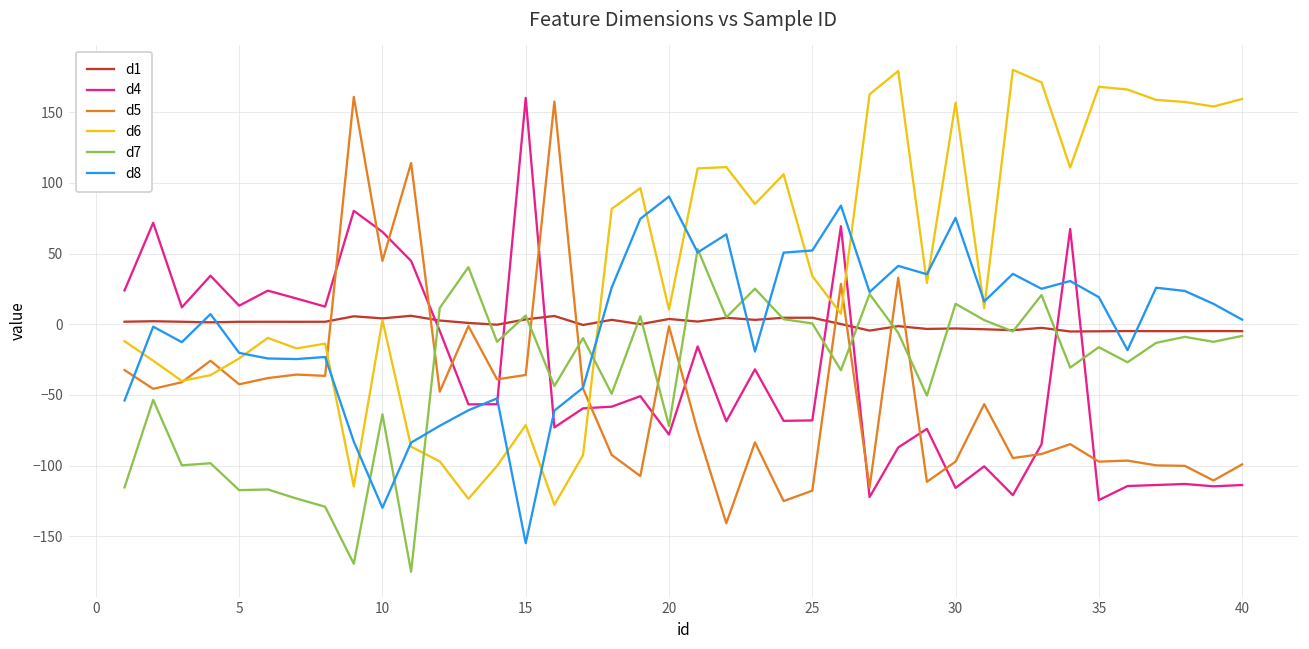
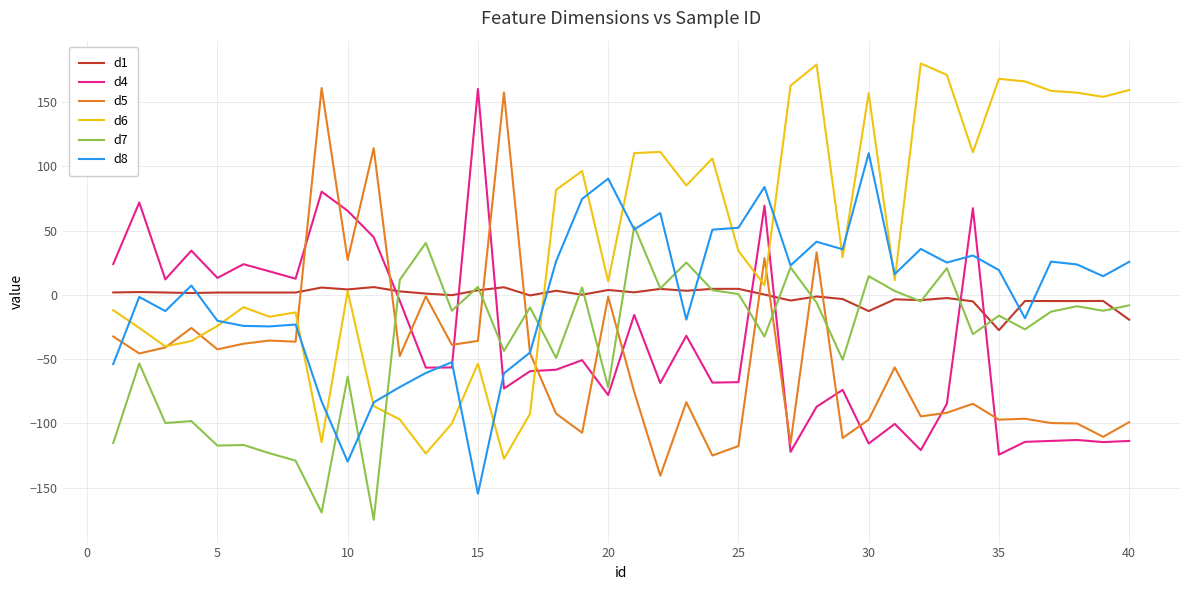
  {
    "d1": {
      "5": 2,
      "15": 3,
      "20": 4,
      "25": 5,
-     "30": -3,
-     "35": -5,
-     "40": -5
+     "30": -13,
+     "35": -28,
+     "40": -19
    },
    "d4": {
      "5": 13,
      "10": 65,
      "15": 160,
      "20": -78,
      "25": -68,
      "30": -116,
      "35": -124,
      "40": -114
    },
    "d5": {
      "5": -42,
-     "10": 45,
+     "10": 27,
      "15": -36,
      "20": -1,
      "25": -118,
      "30": -97,
      "35": -97,
      "40": -99
    },
    "d6": {
      "5": -24,
-     "15": -71,
+     "15": -54,
      "20": 10,
      "25": 34,
      "30": 157,
      "35": 168,
      "40": 159
    },
    "d7": {
      "5": -117,
      "10": -64,
      "15": 6,
      "20": -72,
      "25": 1,
      "30": 14,
      "35": -16,
      "40": -8
    },
    "d8": {
      "5": -20,
      "10": -130,
      "15": -155,
      "20": 90,
      "25": 52,
-     "30": 75,
+     "30": 110,
      "35": 19,
-     "40": 3
+     "40": 26
    }
  }
